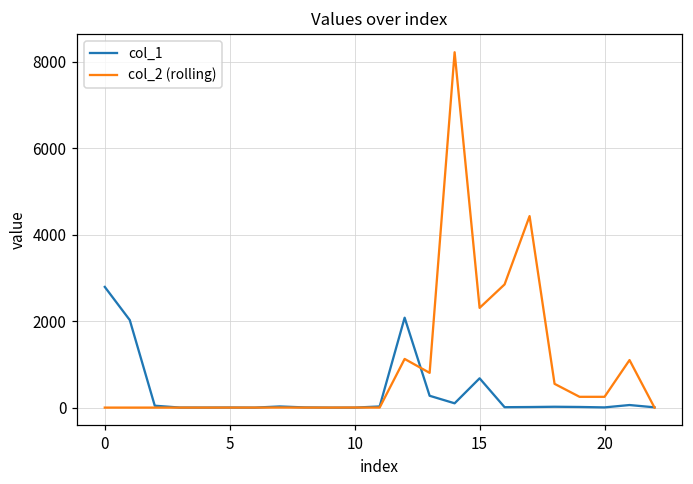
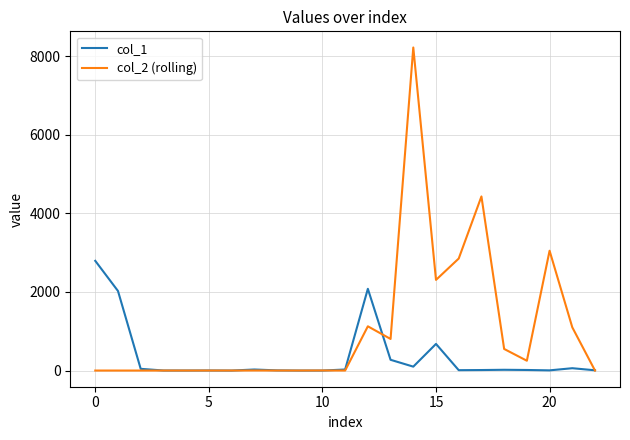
  {
    "col_1": {
      "0": 2800,
      "15": 700,
      "20": 0
    },
    "col_2 (rolling)": {
      "0": 0,
      "15": 2300,
-     "20": 300
+     "20": 3000
    }
  }
